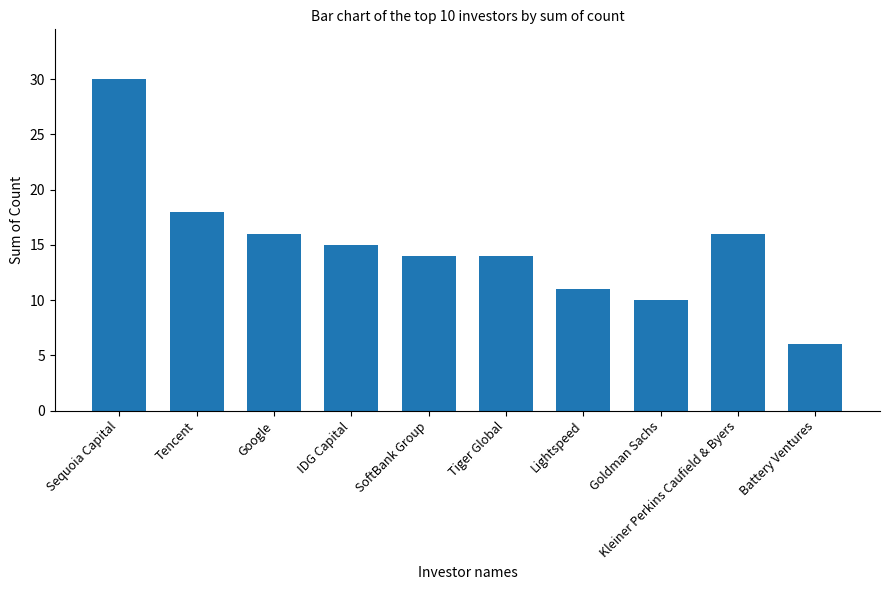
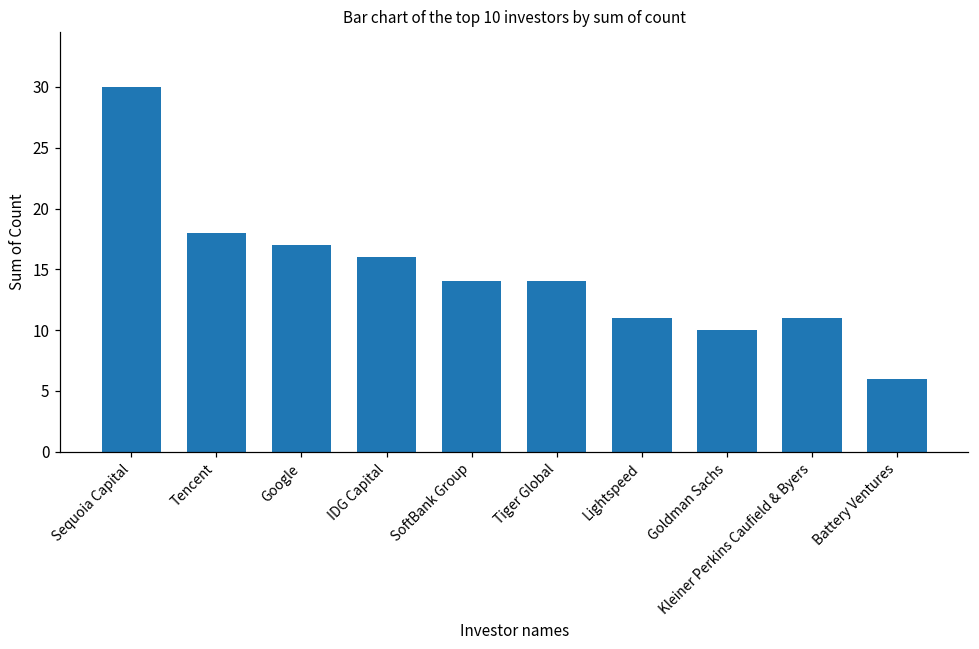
  {
    "Sequoia Capital": 30,
    "Tencent": 18,
-   "Google": 16,
-   "IDG Capital": 15,
+   "Google": 17,
+   "IDG Capital": 16,
    "SoftBank Group": 14,
    "Tiger Global": 14,
    "Lightspeed": 11,
    "Goldman Sachs": 10,
-   "Kleiner Perkins Caufield & Byers": 16,
+   "Kleiner Perkins Caufield & Byers": 11,
    "Battery Ventures": 6
  }
